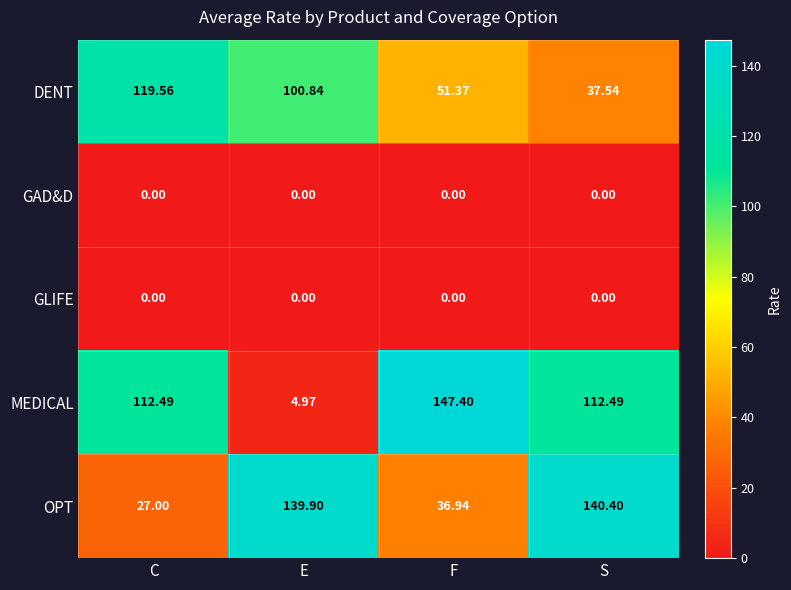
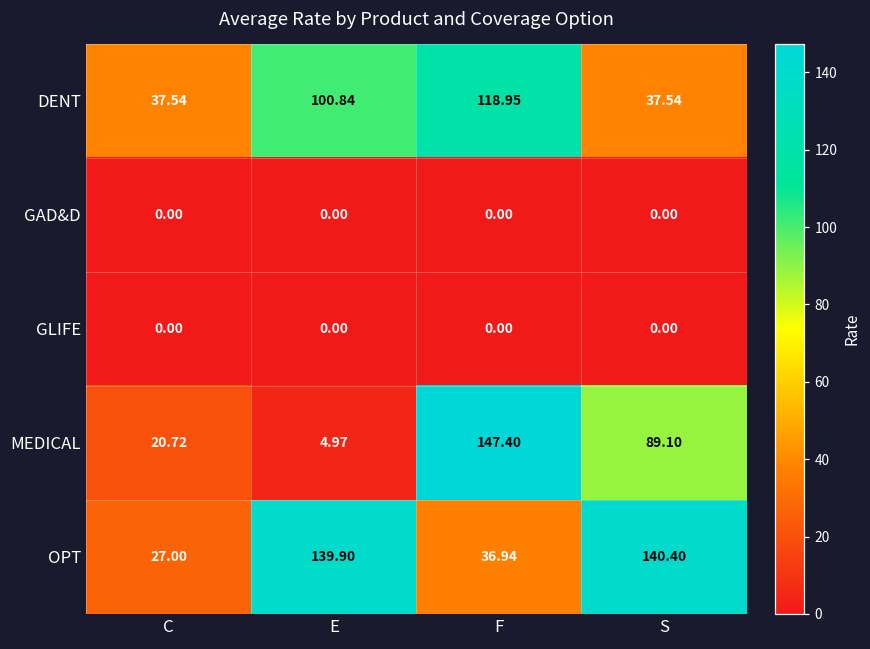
  {
    "DENT": {
-     "C": 119.56,
+     "C": 37.54,
      "E": 100.84,
-     "F": 51.37,
+     "F": 118.95,
      "S": 37.54
    },
    "GAD&D": {
      "C": 0.00,
      "E": 0.00,
      "F": 0.00,
      "S": 0.00
    },
    "GLIFE": {
      "C": 0.00,
      "E": 0.00,
      "F": 0.00,
      "S": 0.00
    },
    "MEDICAL": {
-     "C": 112.49,
+     "C": 20.72,
      "E": 4.97,
      "F": 147.40,
-     "S": 112.49
+     "S": 89.10
    },
    "OPT": {
      "C": 27.00,
      "E": 139.90,
      "F": 36.94,
      "S": 140.40
    }
  }
